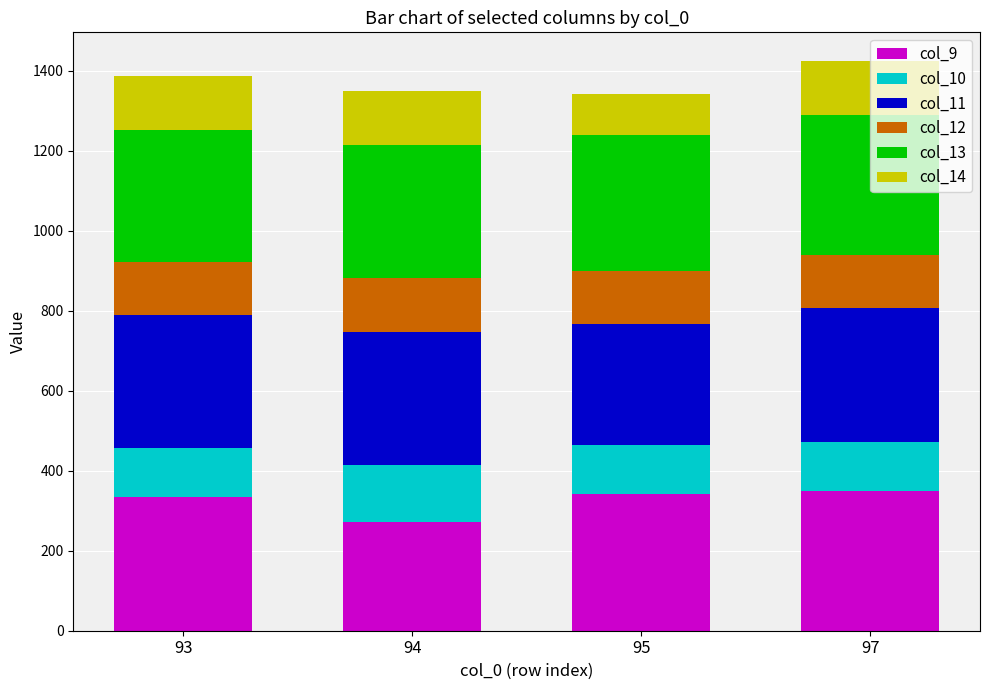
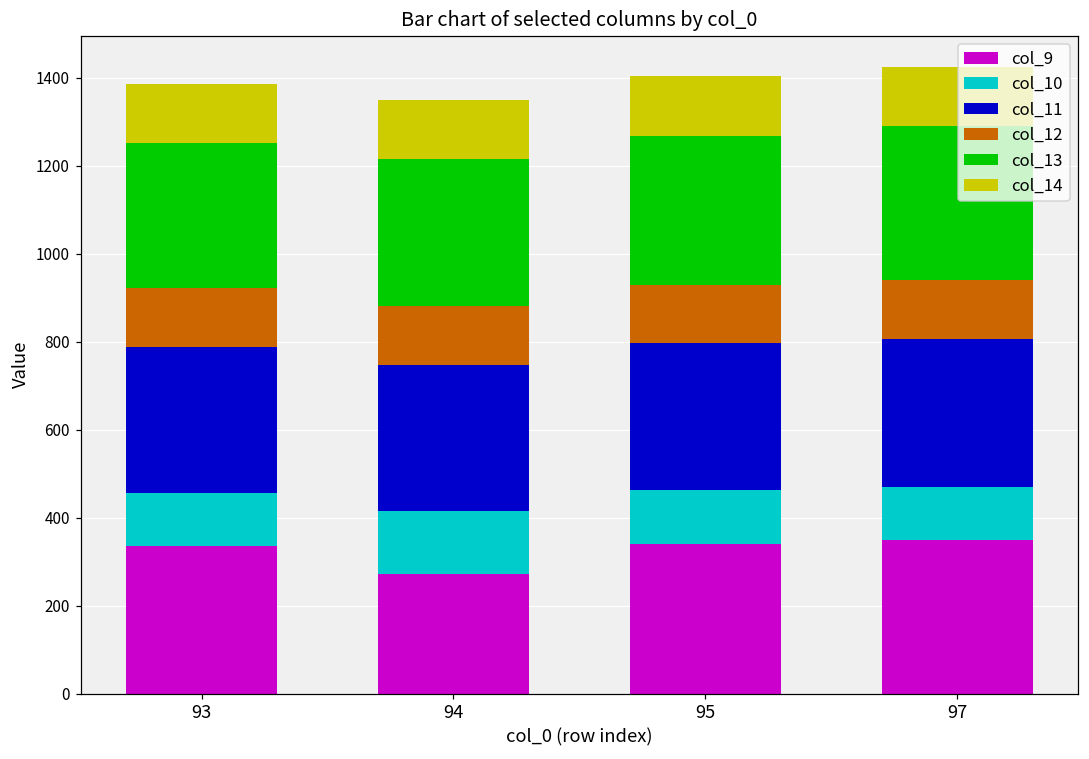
  {
    "col_9": {
      "93": 330,
      "94": 270,
      "95": 340,
      "97": 350
    },
    "col_10": {
      "93": 120,
      "94": 140,
      "95": 120,
      "97": 120
    },
    "col_11": {
      "93": 330,
      "94": 330,
-     "95": 300,
+     "95": 330,
      "97": 340
    },
    "col_12": {
      "93": 130,
      "94": 130,
      "95": 130,
      "97": 130
    },
    "col_13": {
      "93": 330,
      "94": 330,
      "95": 340,
      "97": 350
    },
    "col_14": {
      "93": 140,
      "94": 130,
-     "95": 100,
+     "95": 130,
      "97": 130
    }
  }
